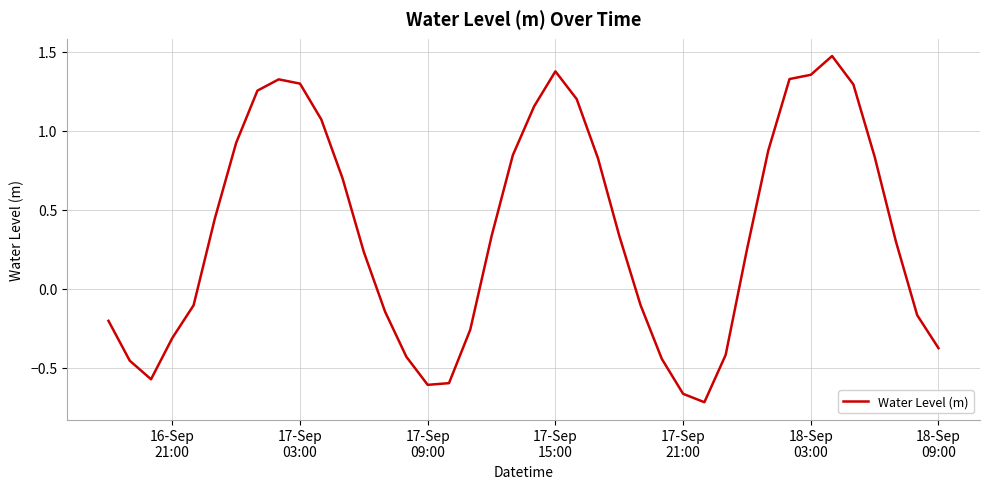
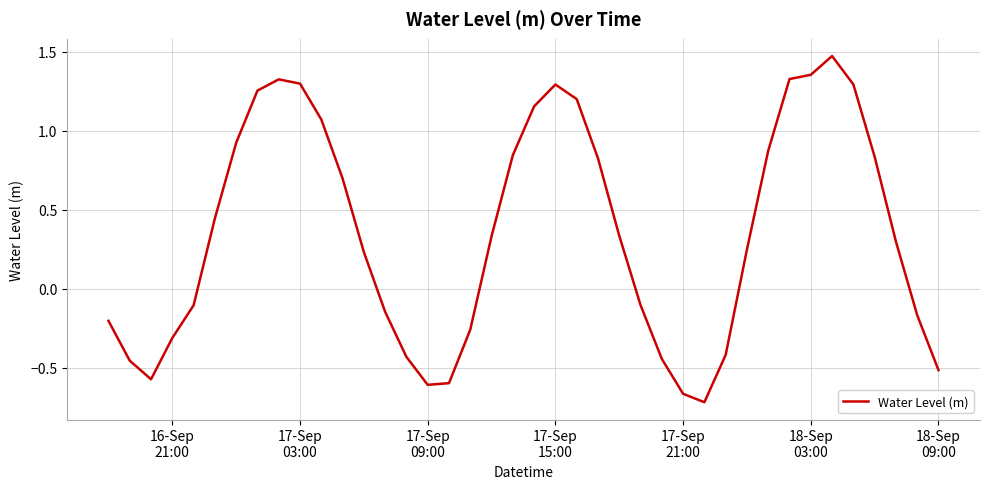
  {
    "16-Sep 21:00": -0.31,
    "17-Sep 03:00": 1.30,
    "17-Sep 09:00": -0.61,
-   "17-Sep 15:00": 1.38,
+   "17-Sep 15:00": 1.29,
    "17-Sep 21:00": -0.67,
    "18-Sep 03:00": 1.36,
-   "18-Sep 09:00": -0.38
+   "18-Sep 09:00": -0.52
  }
